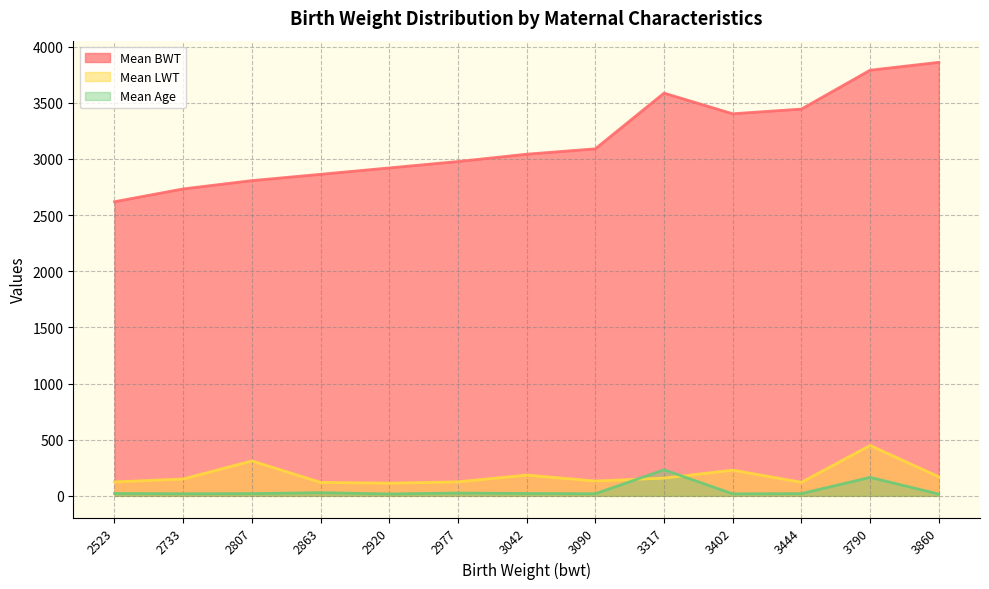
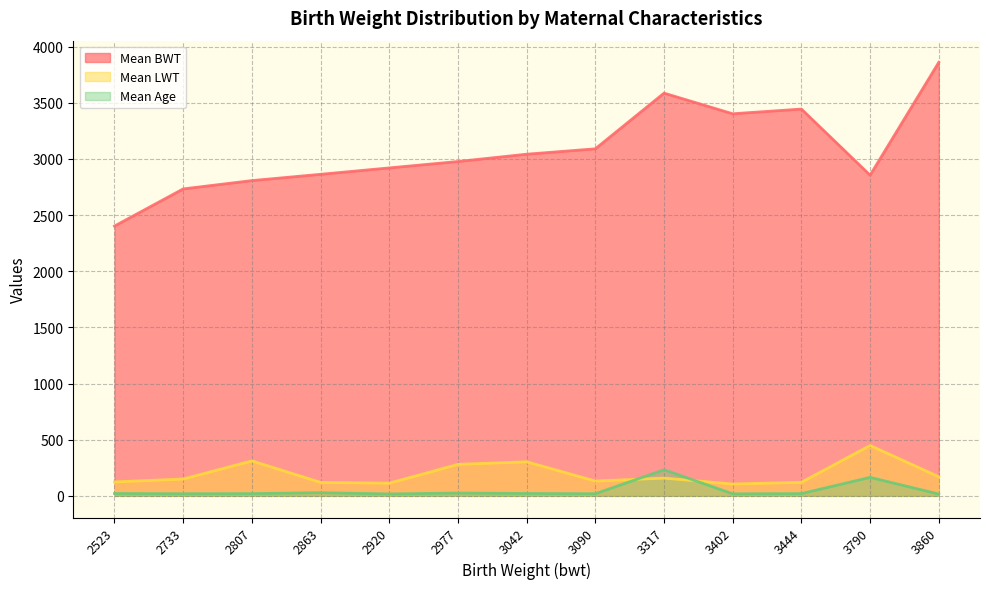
  {
    "Mean BWT": {
-     "2523": 2620,
+     "2523": 2400,
      "2733": 2730,
      "2807": 2810,
      "2863": 2860,
      "2920": 2920,
      "2977": 2980,
      "3042": 3040,
      "3090": 3090,
      "3317": 3590,
      "3402": 3400,
      "3444": 3440,
-     "3790": 3790,
+     "3790": 2860,
      "3860": 3860
    },
    "Mean LWT": {
      "2523": 120,
      "2733": 150,
      "2807": 310,
      "2863": 120,
      "2920": 110,
-     "2977": 130,
-     "3042": 190,
+     "2977": 280,
+     "3042": 300,
      "3090": 130,
      "3317": 160,
-     "3402": 230,
+     "3402": 110,
      "3444": 120,
      "3790": 450,
      "3860": 170
    },
    "Mean Age": {
      "2523": 20,
      "2733": 20,
      "2807": 20,
      "2863": 30,
      "2920": 20,
      "2977": 30,
      "3042": 20,
      "3090": 20,
      "3317": 230,
      "3402": 20,
      "3444": 20,
      "3790": 160,
      "3860": 20
    }
  }
